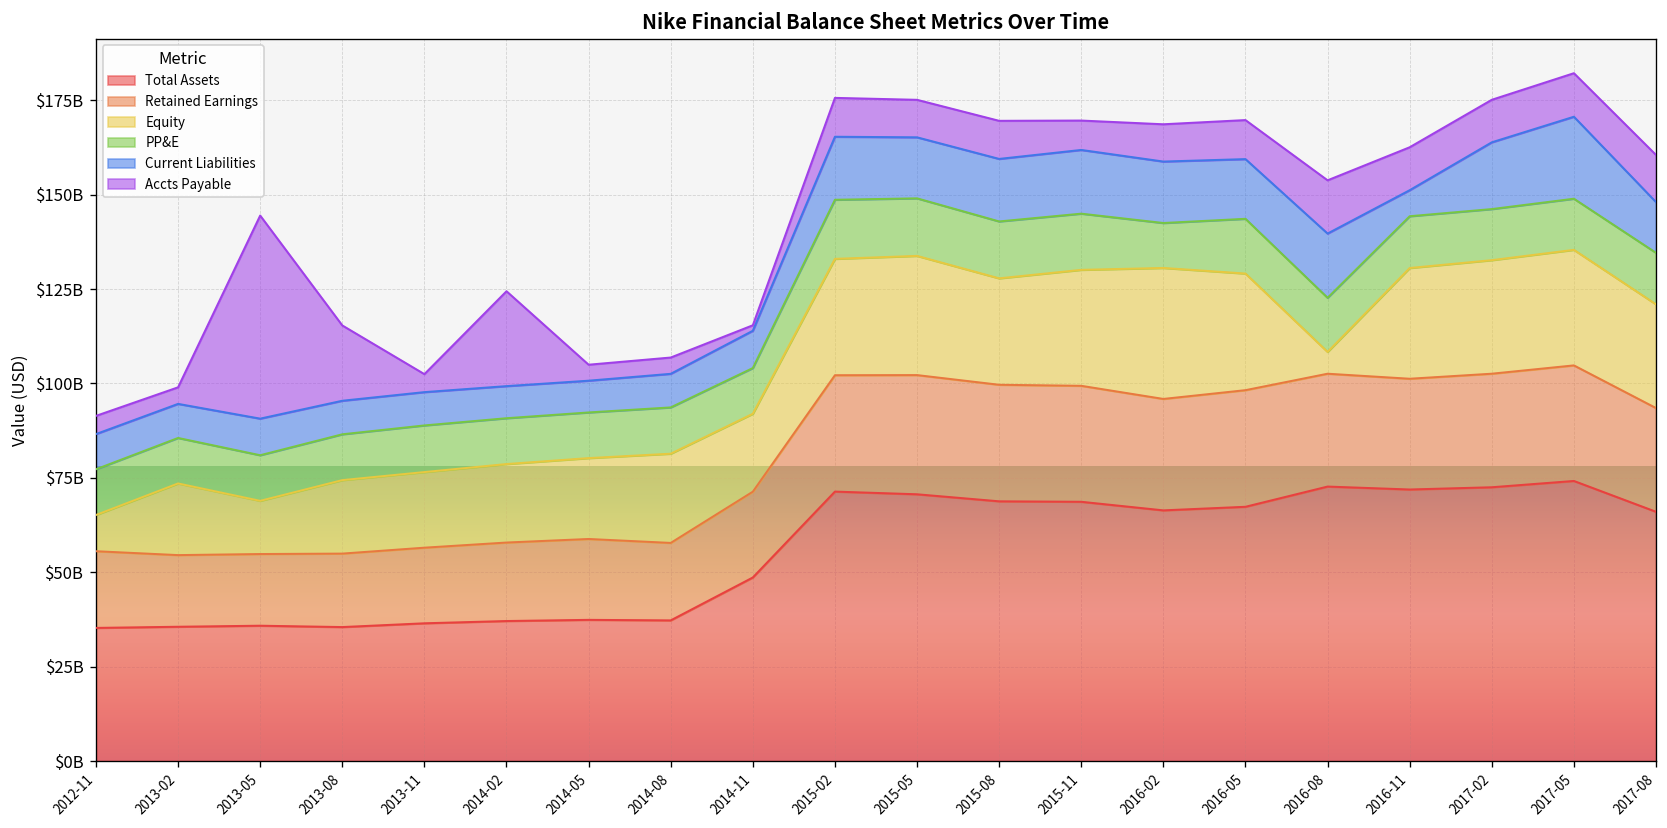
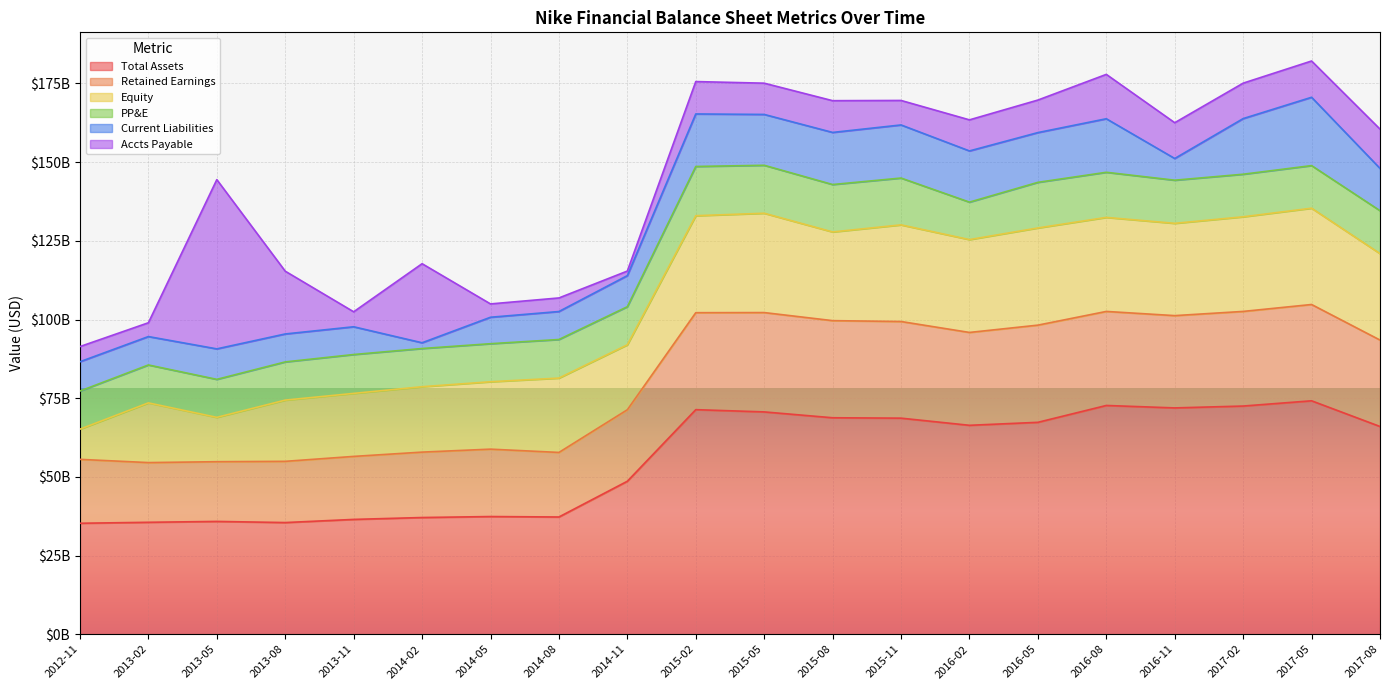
  {
    "Equity": {
      "2012-11": "$10000000000",
      "2013-02": "$19000000000",
      "2013-05": "$14000000000",
      "2013-08": "$19000000000",
      "2013-11": "$20000000000",
      "2014-02": "$21000000000",
      "2014-05": "$21000000000",
      "2014-08": "$24000000000",
      "2014-11": "$21000000000",
      "2015-02": "$31000000000",
      "2015-05": "$32000000000",
      "2015-08": "$28000000000",
      "2015-11": "$31000000000",
-     "2016-02": "$35000000000",
+     "2016-02": "$30000000000",
      "2016-05": "$31000000000",
-     "2016-08": "$6000000000",
+     "2016-08": "$30000000000",
      "2016-11": "$29000000000",
      "2017-02": "$30000000000",
      "2017-05": "$31000000000",
      "2017-08": "$27000000000"
    },
    "PP&E": {
      "2012-11": "$12000000000",
      "2013-02": "$12000000000",
      "2013-05": "$12000000000",
      "2013-08": "$12000000000",
      "2013-11": "$12000000000",
      "2014-02": "$12000000000",
      "2014-05": "$12000000000",
      "2014-08": "$12000000000",
      "2014-11": "$12000000000",
      "2015-02": "$16000000000",
      "2015-05": "$15000000000",
      "2015-08": "$15000000000",
      "2015-11": "$15000000000",
      "2016-02": "$12000000000",
      "2016-05": "$14000000000",
      "2016-08": "$14000000000",
      "2016-11": "$14000000000",
      "2017-02": "$14000000000",
      "2017-05": "$14000000000",
      "2017-08": "$14000000000"
    },
    "Current Liabilities": {
      "2012-11": "$9000000000",
      "2013-02": "$9000000000",
      "2013-05": "$10000000000",
      "2013-08": "$9000000000",
      "2013-11": "$9000000000",
-     "2014-02": "$8000000000",
+     "2014-02": "$2000000000",
      "2014-05": "$8000000000",
      "2014-08": "$9000000000",
      "2014-11": "$10000000000",
      "2015-02": "$17000000000",
      "2015-05": "$16000000000",
      "2015-08": "$17000000000",
      "2015-11": "$17000000000",
      "2016-02": "$16000000000",
      "2016-05": "$16000000000",
      "2016-08": "$17000000000",
      "2016-11": "$7000000000",
      "2017-02": "$18000000000",
      "2017-05": "$22000000000",
      "2017-08": "$13000000000"
    },
    "Accts Payable": {
      "2012-11": "$5000000000",
      "2013-02": "$4000000000",
      "2013-05": "$54000000000",
      "2013-08": "$20000000000",
      "2013-11": "$5000000000",
      "2014-02": "$25000000000",
      "2014-05": "$4000000000",
      "2014-08": "$4000000000",
      "2014-11": "$1000000000",
      "2015-02": "$10000000000",
      "2015-05": "$10000000000",
      "2015-08": "$10000000000",
      "2015-11": "$8000000000",
      "2016-02": "$10000000000",
      "2016-05": "$10000000000",
      "2016-08": "$14000000000",
      "2016-11": "$11000000000",
      "2017-02": "$11000000000",
      "2017-05": "$12000000000",
      "2017-08": "$12000000000"
    }
  }
